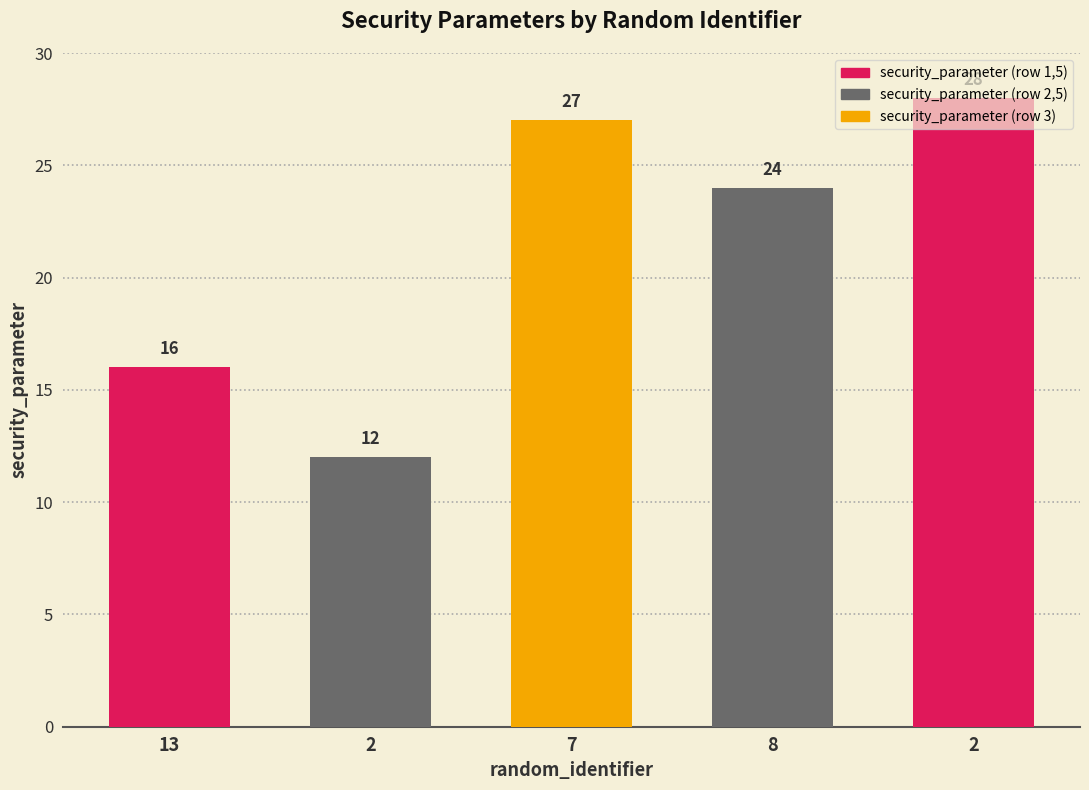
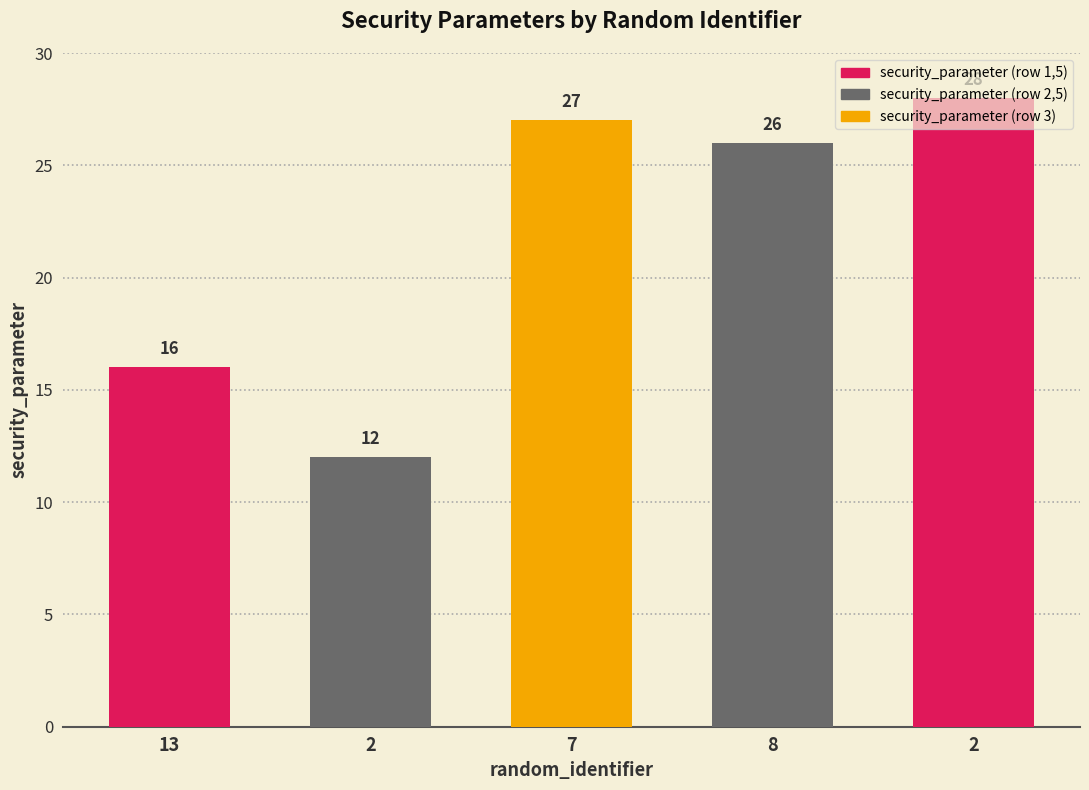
  {
    "13": 16,
    "7": 27,
-   "8": 24
+   "8": 26
  }
